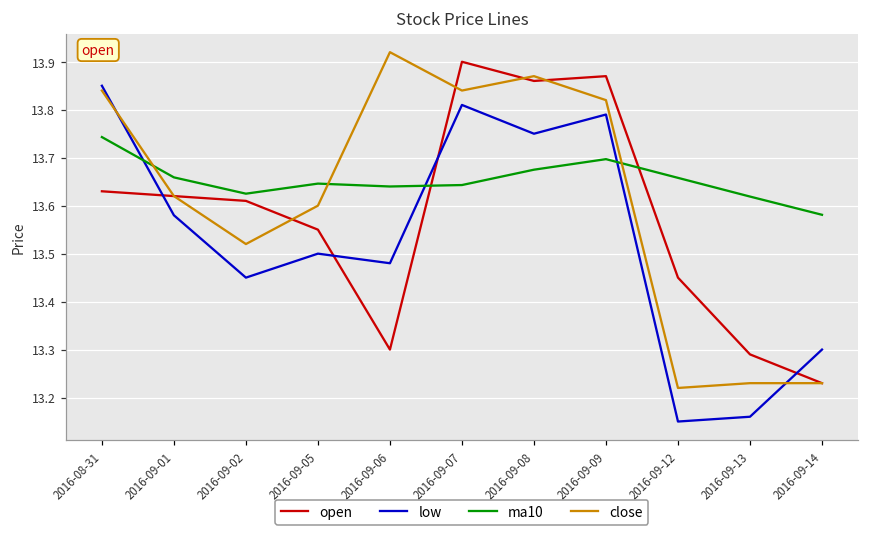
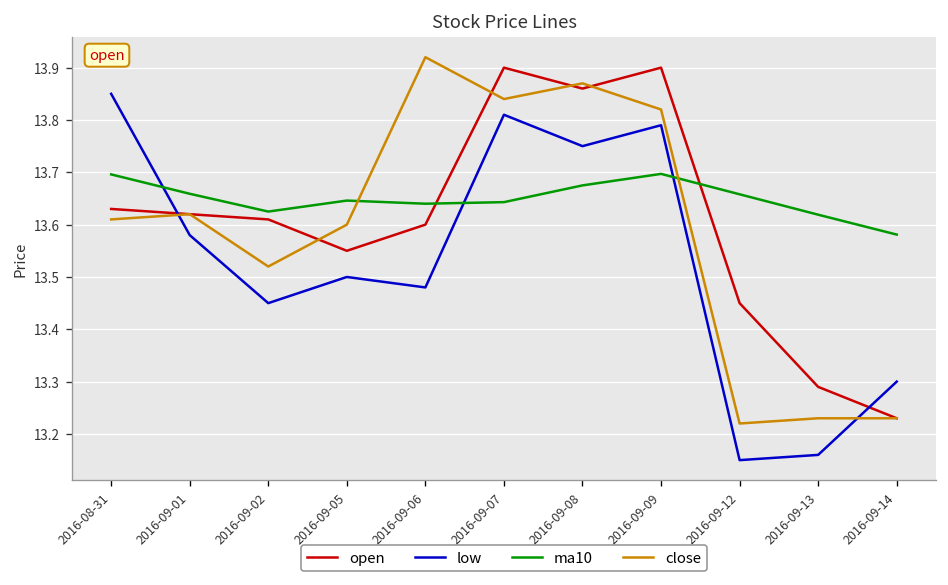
  {
    "open": {
      "2016-08-31": 13.63,
      "2016-09-02": 13.61,
      "2016-09-05": 13.55,
-     "2016-09-06": 13.3,
+     "2016-09-06": 13.6,
      "2016-09-07": 13.90,
      "2016-09-08": 13.86,
-     "2016-09-09": 13.87,
+     "2016-09-09": 13.90,
      "2016-09-12": 13.45,
      "2016-09-13": 13.29
    },
    "low": {
      "2016-08-31": 13.85,
      "2016-09-01": 13.58,
      "2016-09-02": 13.45,
      "2016-09-05": 13.50,
      "2016-09-06": 13.48,
      "2016-09-07": 13.81,
      "2016-09-08": 13.75,
      "2016-09-09": 13.79,
      "2016-09-12": 13.15,
      "2016-09-13": 13.16,
      "2016-09-14": 13.30
    },
    "ma10": {
-     "2016-08-31": 13.74,
+     "2016-08-31": 13.70,
      "2016-09-01": 13.66,
      "2016-09-02": 13.63,
      "2016-09-05": 13.65,
      "2016-09-06": 13.64,
      "2016-09-07": 13.64,
      "2016-09-08": 13.68,
      "2016-09-09": 13.70,
      "2016-09-12": 13.66,
      "2016-09-13": 13.62,
      "2016-09-14": 13.58
    },
    "close": {
-     "2016-08-31": 13.84,
+     "2016-08-31": 13.61,
      "2016-09-02": 13.52,
      "2016-09-05": 13.60,
      "2016-09-06": 13.92,
      "2016-09-07": 13.84,
      "2016-09-08": 13.87,
      "2016-09-09": 13.82,
      "2016-09-12": 13.22,
      "2016-09-13": 13.23
    }
  }
